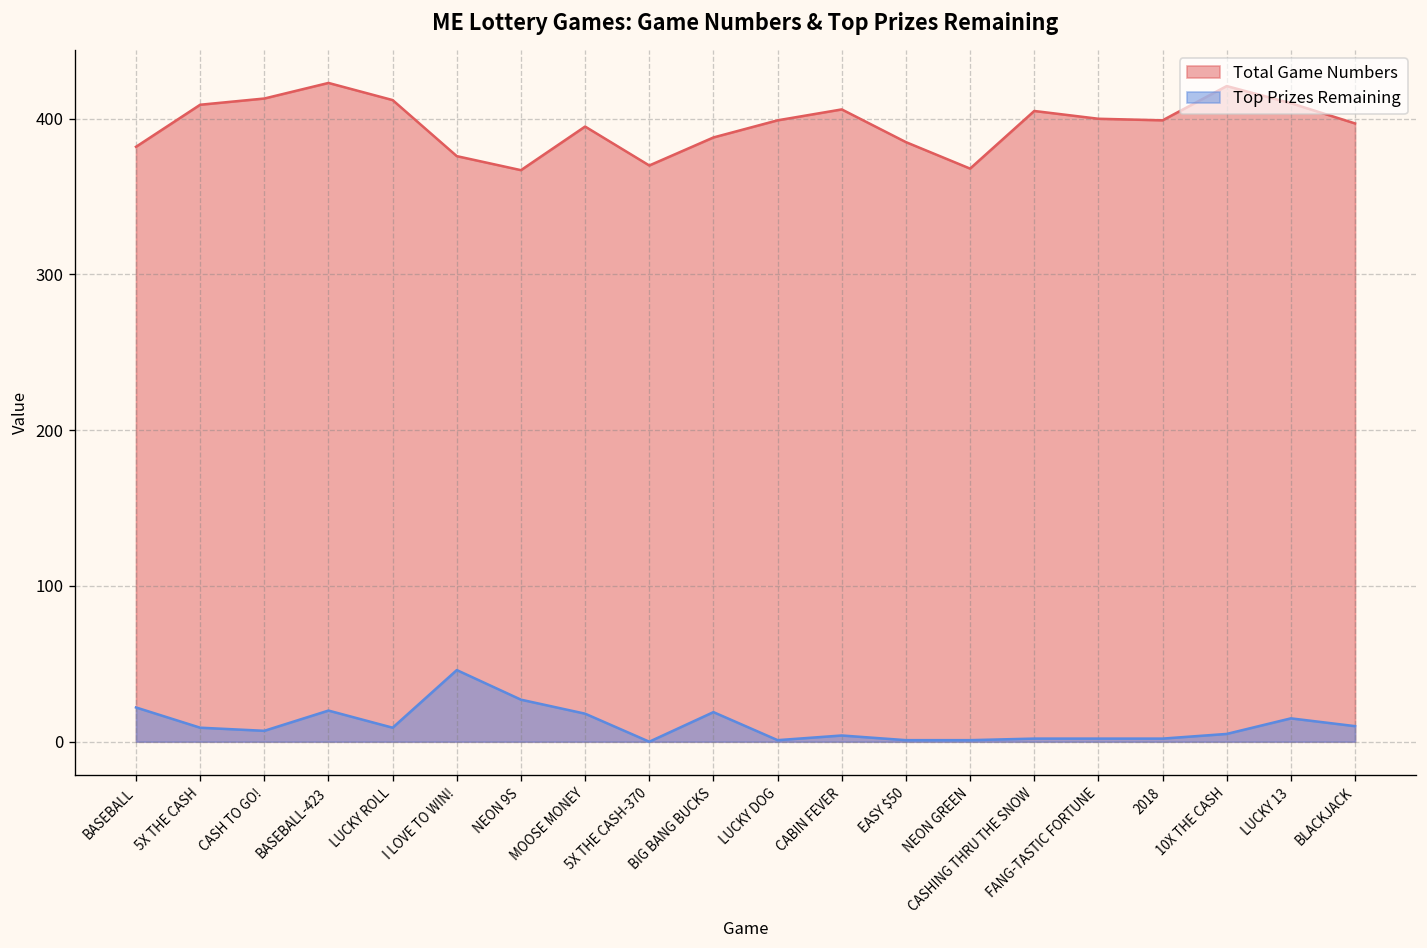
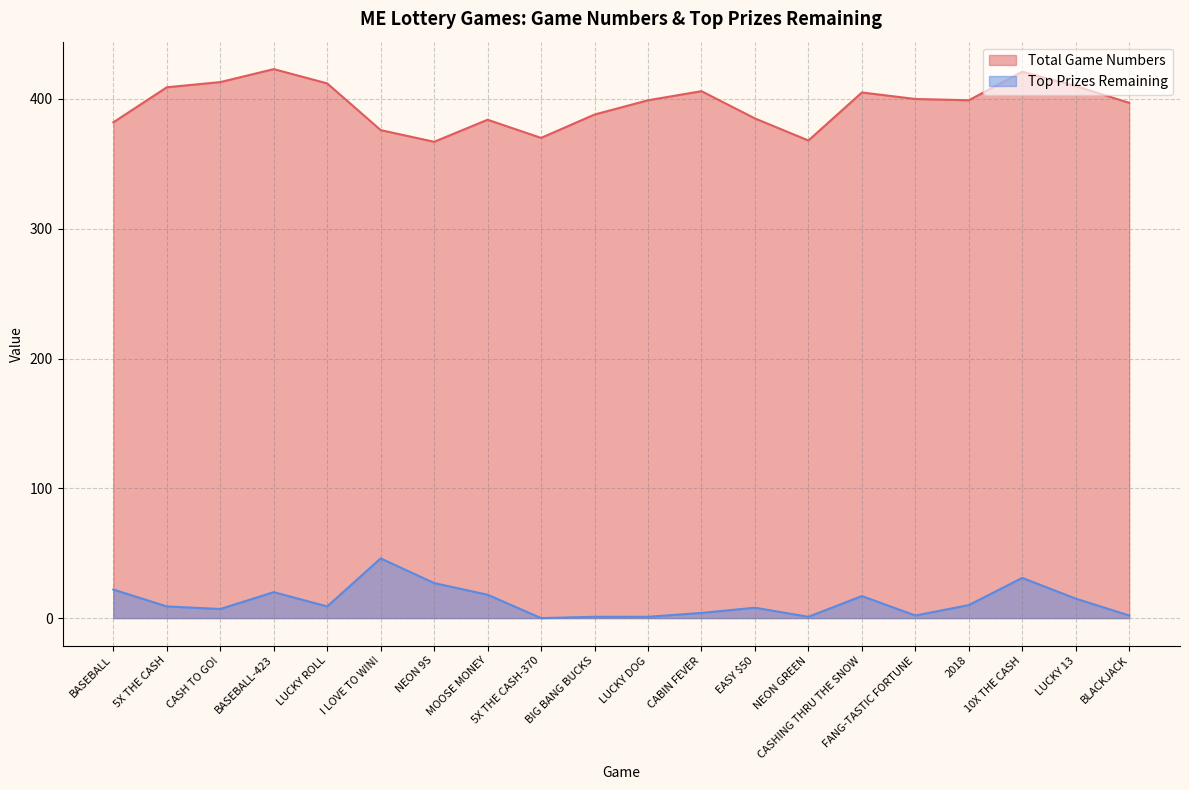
  {
    "Total Game Numbers": {
      "BASEBALL": 382,
      "5X THE CASH": 409,
      "CASH TO GO!": 413,
      "BASEBALL-423": 423,
      "LUCKY ROLL": 412,
      "I LOVE TO WIN!": 376,
      "NEON 9S": 367,
-     "MOOSE MONEY": 395,
+     "MOOSE MONEY": 384,
      "5X THE CASH-370": 370,
      "BIG BANG BUCKS": 388,
      "LUCKY DOG": 399,
      "CABIN FEVER": 406,
      "EASY $50": 385,
      "NEON GREEN": 368,
      "CASHING THRU THE SNOW": 405,
      "FANG-TASTIC FORTUNE": 400,
      "2018": 399,
      "BLACKJACK": 397
    },
    "Top Prizes Remaining": {
      "BASEBALL": 22,
      "5X THE CASH": 9,
      "CASH TO GO!": 7,
      "BASEBALL-423": 20,
      "LUCKY ROLL": 9,
      "I LOVE TO WIN!": 46,
      "NEON 9S": 27,
      "MOOSE MONEY": 18,
      "5X THE CASH-370": 0,
-     "BIG BANG BUCKS": 19,
+     "BIG BANG BUCKS": 1,
      "LUCKY DOG": 1,
      "CABIN FEVER": 4,
-     "EASY $50": 1,
+     "EASY $50": 8,
      "NEON GREEN": 1,
-     "CASHING THRU THE SNOW": 2,
+     "CASHING THRU THE SNOW": 17,
      "FANG-TASTIC FORTUNE": 2,
-     "2018": 2,
-     "10X THE CASH": 5,
+     "2018": 10,
+     "10X THE CASH": 31,
      "LUCKY 13": 15,
-     "BLACKJACK": 10
+     "BLACKJACK": 2
    }
  }
